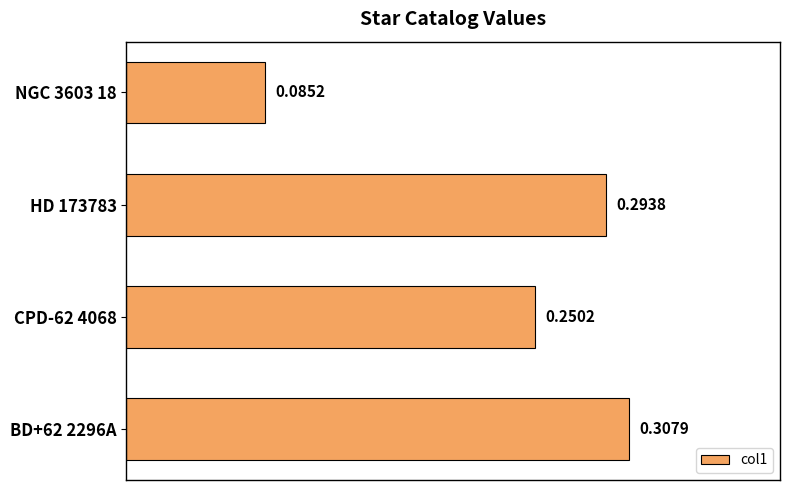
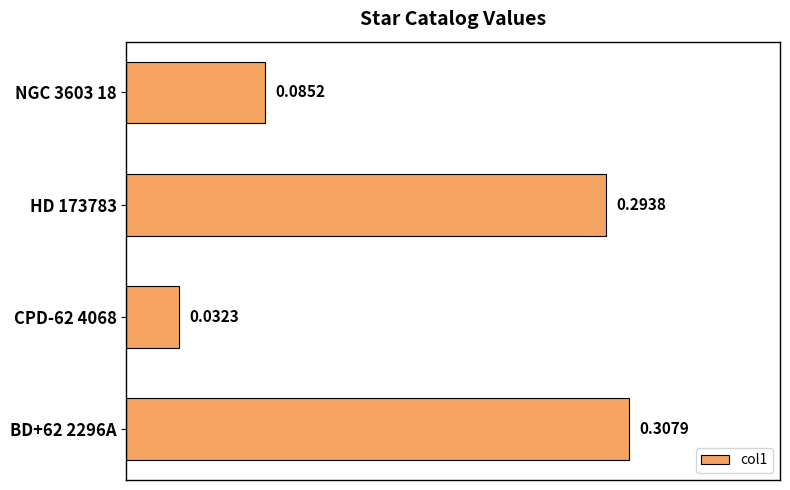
  {
    "NGC 3603 18": 0.0852,
    "HD 173783": 0.2938,
-   "CPD-62 4068": 0.2502,
+   "CPD-62 4068": 0.0323,
    "BD+62 2296A": 0.3079
  }
